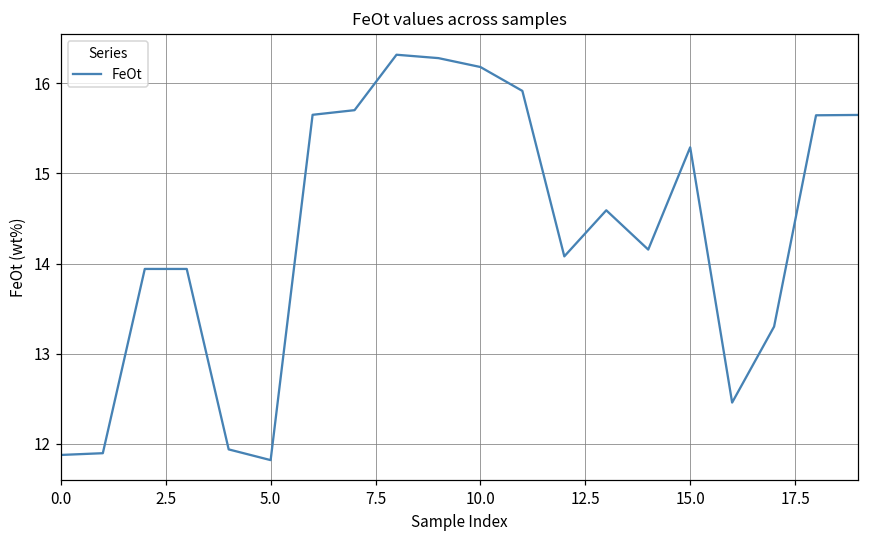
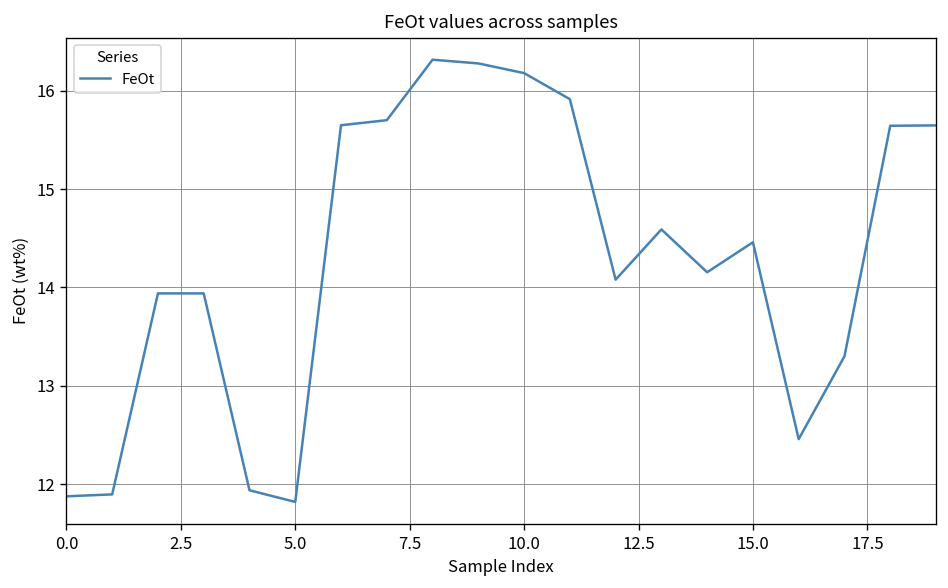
  {
    "0.0": 11.9,
    "5.0": 11.8,
    "10.0": 16.2,
-   "15.0": 15.3
+   "15.0": 14.5
  }
